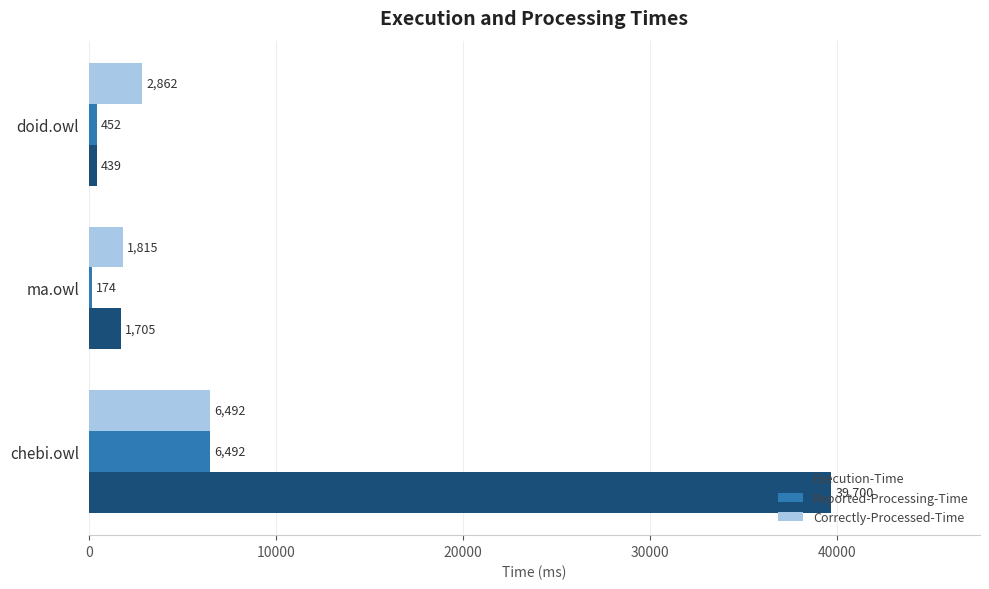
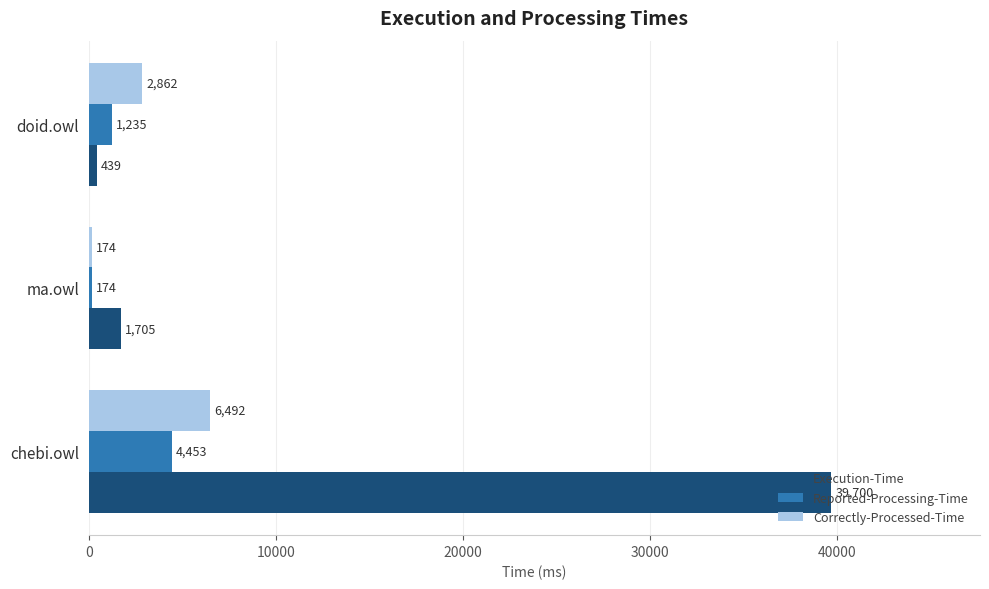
  {
    "Execution-Time": {
      "doid.owl": "439",
      "ma.owl": "1,705",
      "chebi.owl": "39,700"
    },
    "Reported-Processing-Time": {
-     "doid.owl": "452",
+     "doid.owl": "1,235",
      "ma.owl": "174",
-     "chebi.owl": "6,492"
+     "chebi.owl": "4,453"
    },
    "Correctly-Processed-Time": {
      "doid.owl": "2,862",
-     "ma.owl": "1,815",
+     "ma.owl": "174",
      "chebi.owl": "6,492"
    }
  }
